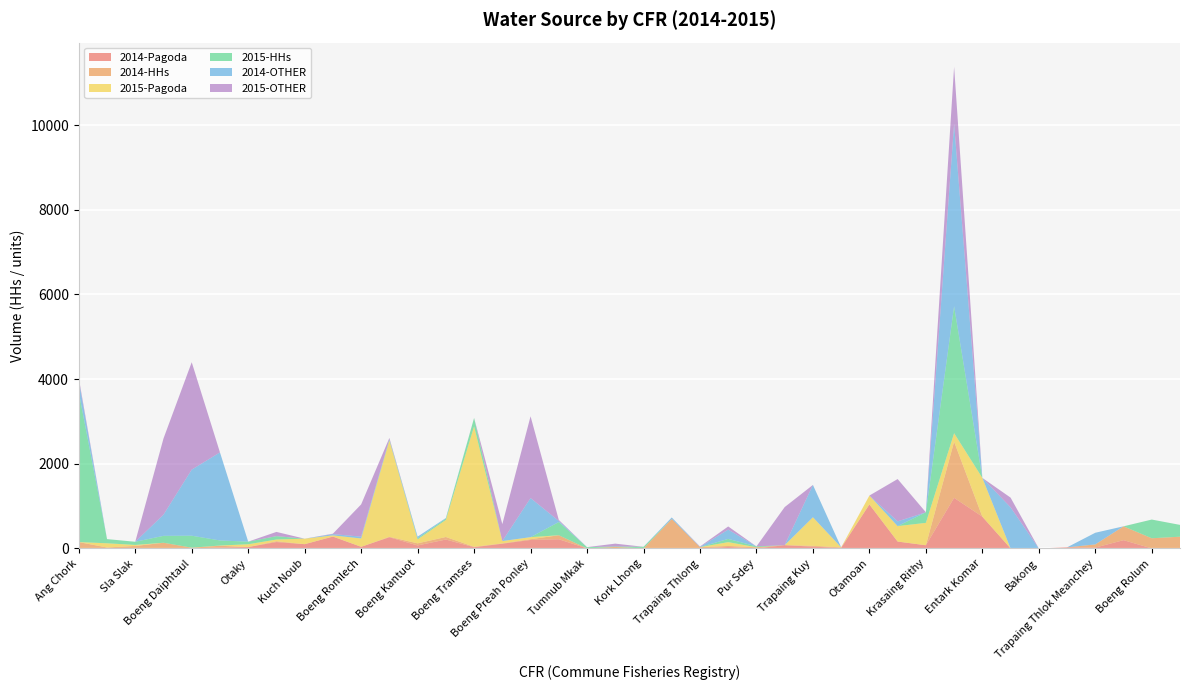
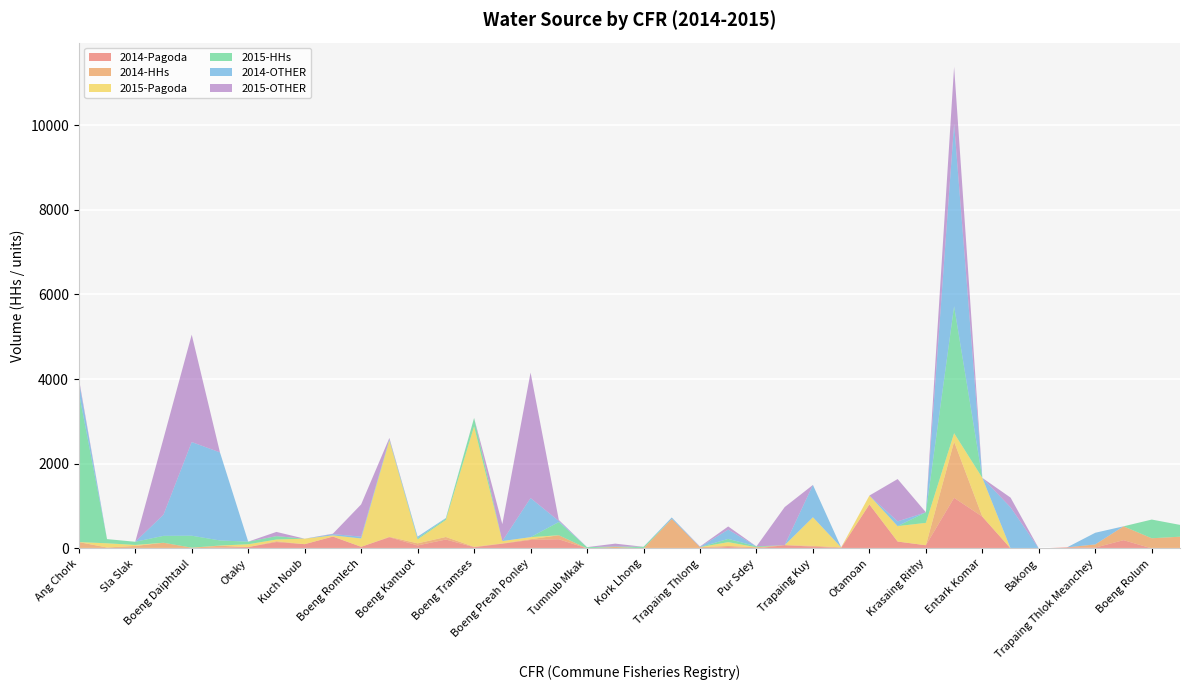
  {
    "2015-Pagoda": {
      "Otaky": 100,
      "Boeng Tramses": 2800,
      "Krasaing Rithy": 500
    },
    "2015-HHs": {
      "Ang Chork": 3500,
      "Boeng Daiphtaul": 300
    },
    "2014-OTHER": {
      "Ang Chork": 300,
-     "Boeng Daiphtaul": 1600,
+     "Boeng Daiphtaul": 2200,
      "Boeng Preah Ponley": 900
    },
    "2015-OTHER": {
      "Ang Chork": 100,
      "Boeng Daiphtaul": 2500,
      "Boeng Romlech": 800,
-     "Boeng Preah Ponley": 1900
+     "Boeng Preah Ponley": 3000
    }
  }
